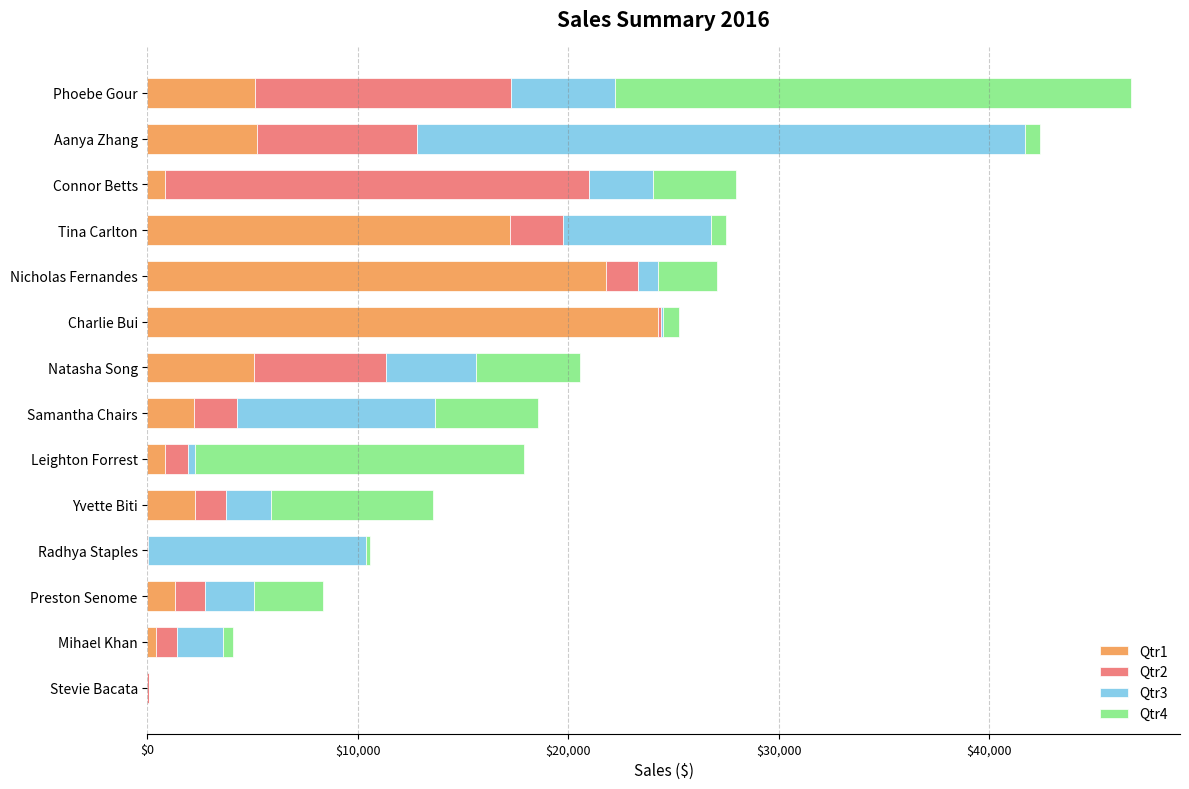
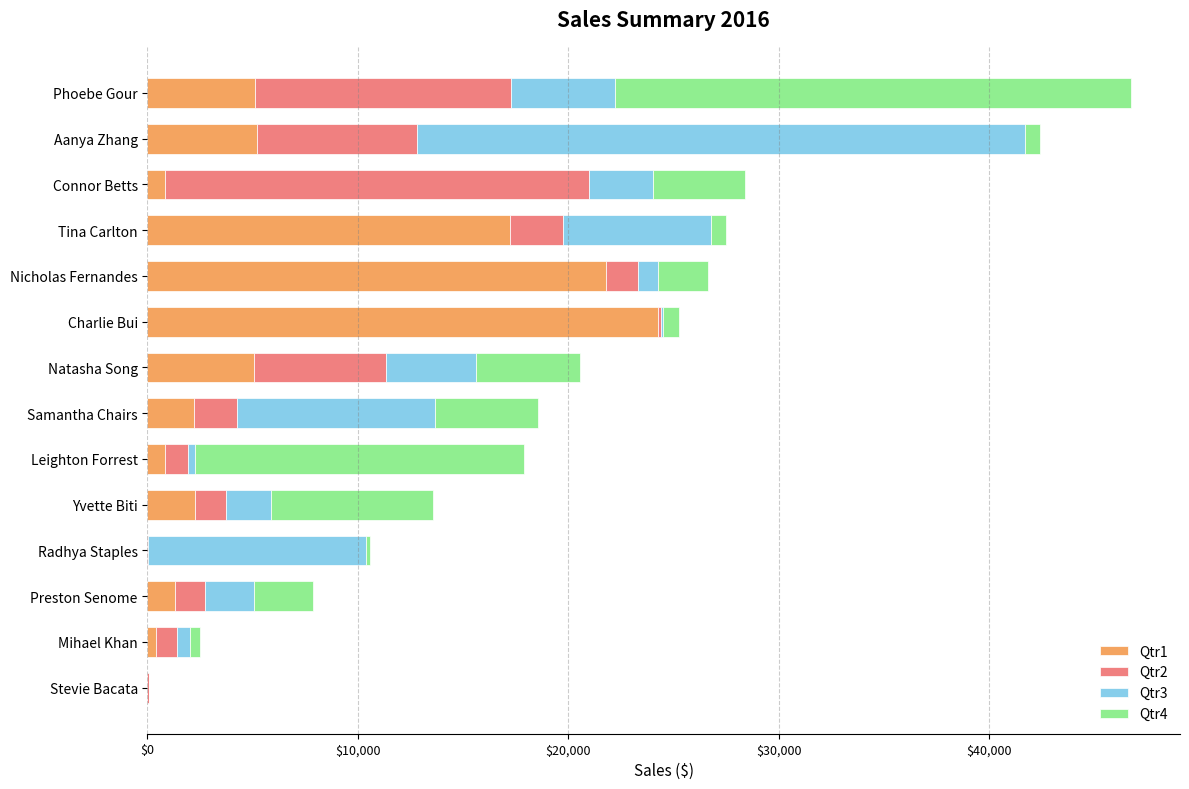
  {
    "Qtr3": {
      "Phoebe Gour": "$5,000",
      "Aanya Zhang": "$28,900",
      "Connor Betts": "$3,100",
      "Tina Carlton": "$7,000",
      "Nicholas Fernandes": "$900",
      "Natasha Song": "$4,300",
      "Samantha Chairs": "$9,400",
      "Leighton Forrest": "$300",
      "Yvette Biti": "$2,100",
      "Radhya Staples": "$10,400",
      "Preston Senome": "$2,300",
-     "Mihael Khan": "$2,200",
+     "Mihael Khan": "$600",
      "Stevie Bacata": "$0"
    },
    "Qtr4": {
      "Phoebe Gour": "$24,500",
      "Aanya Zhang": "$700",
-     "Connor Betts": "$4,000",
+     "Connor Betts": "$4,400",
      "Tina Carlton": "$800",
-     "Nicholas Fernandes": "$2,800",
+     "Nicholas Fernandes": "$2,400",
      "Charlie Bui": "$700",
      "Natasha Song": "$5,000",
      "Samantha Chairs": "$4,900",
      "Leighton Forrest": "$15,600",
      "Yvette Biti": "$7,700",
      "Radhya Staples": "$200",
-     "Preston Senome": "$3,300",
+     "Preston Senome": "$2,800",
      "Mihael Khan": "$500",
      "Stevie Bacata": "$0"
    }
  }
